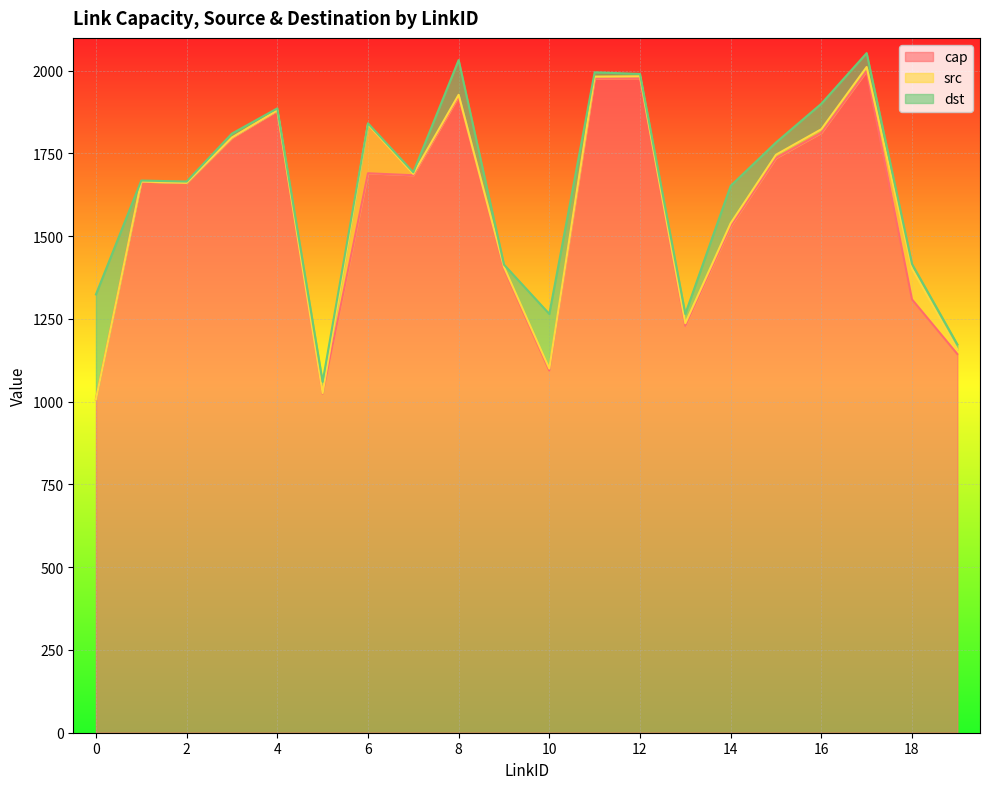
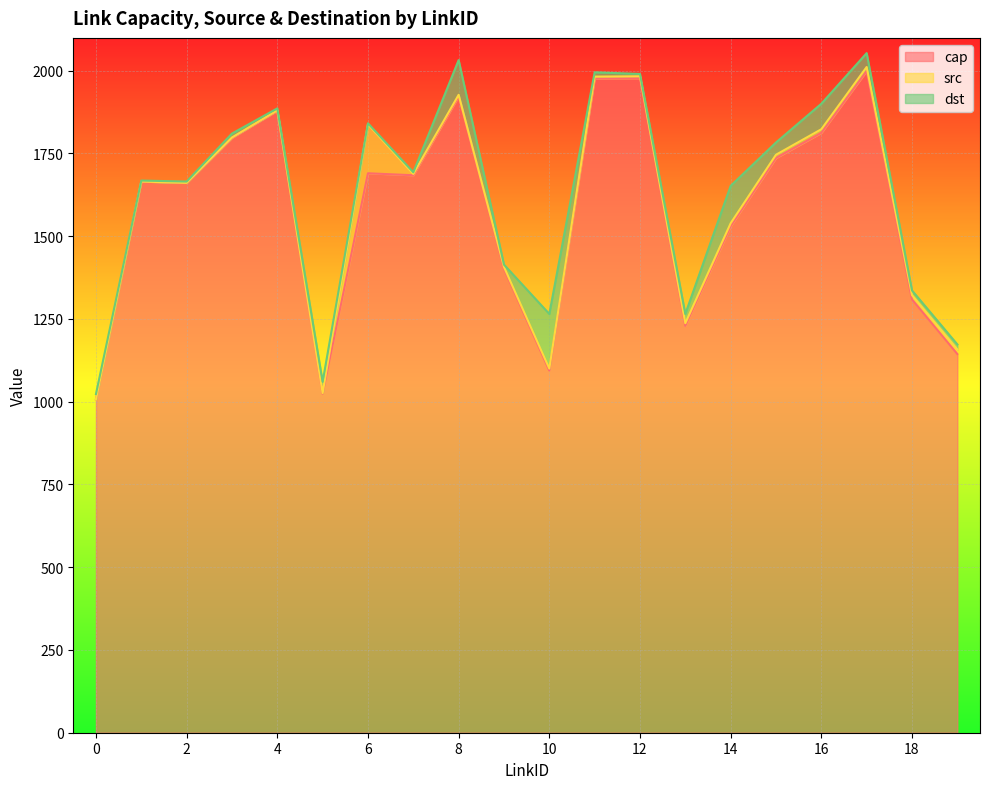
  {
    "cap": {
      "6": 1690,
      "14": 1530,
      "16": 1810,
      "18": 1310
    },
    "src": {
      "14": 10,
      "16": 10,
-     "18": 90
+     "18": 10
    },
    "dst": {
-     "0": 320,
+     "0": 20,
      "8": 110,
      "10": 170,
      "14": 110,
      "16": 80,
      "18": 10
    }
  }
